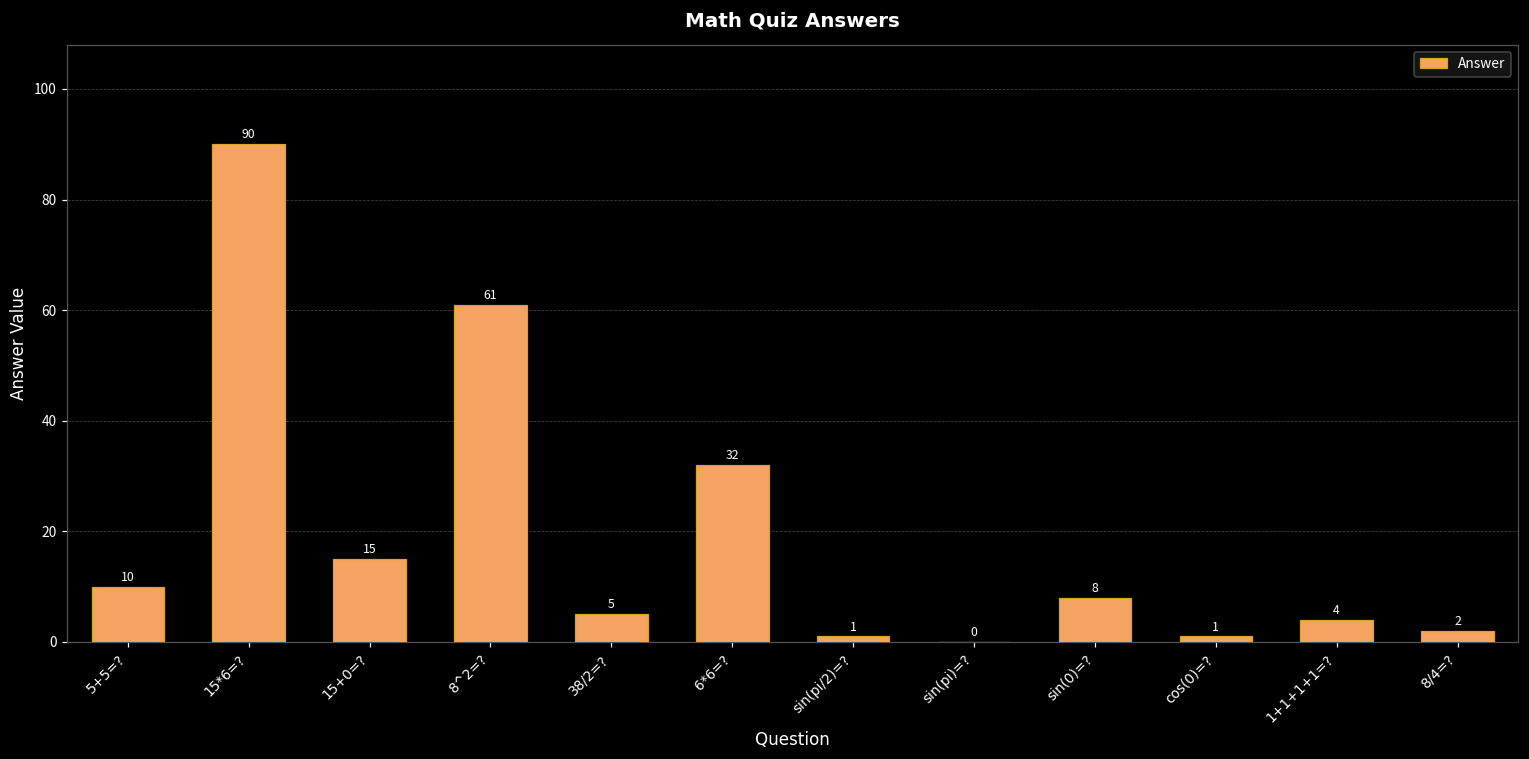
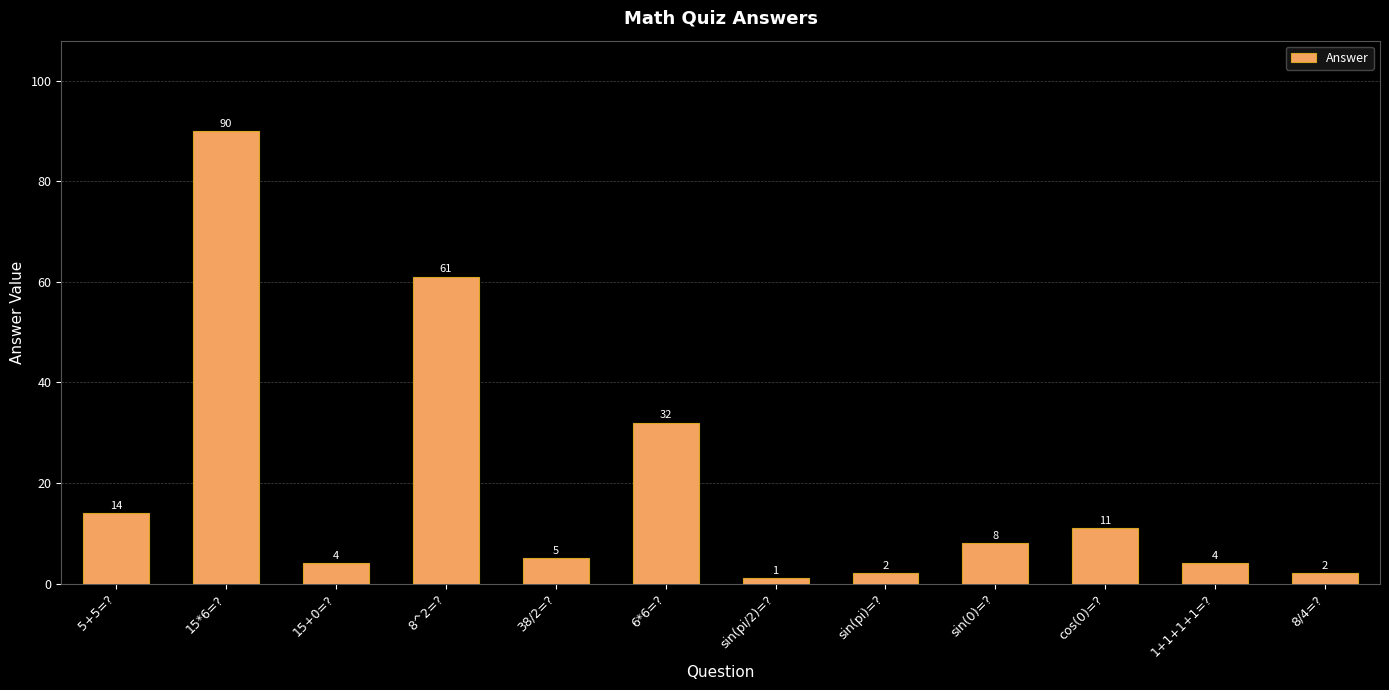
  {
-   "5+5=?": 10,
+   "5+5=?": 14,
    "15*6=?": 90,
-   "15+0=?": 15,
+   "15+0=?": 4,
    "8^2=?": 61,
    "38/2=?": 5,
    "6*6=?": 32,
    "sin(pi/2)=?": 1,
-   "sin(pi)=?": 0,
+   "sin(pi)=?": 2,
    "sin(0)=?": 8,
-   "cos(0)=?": 1,
+   "cos(0)=?": 11,
    "1+1+1+1=?": 4,
    "8/4=?": 2
  }
